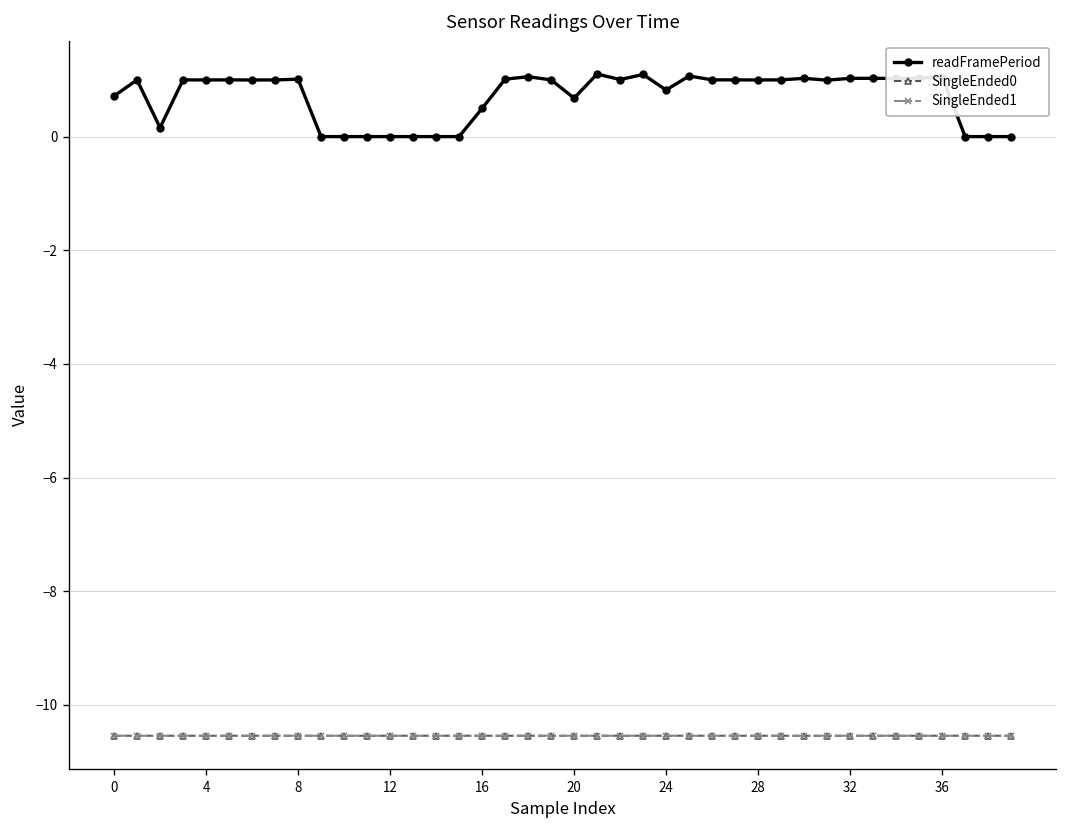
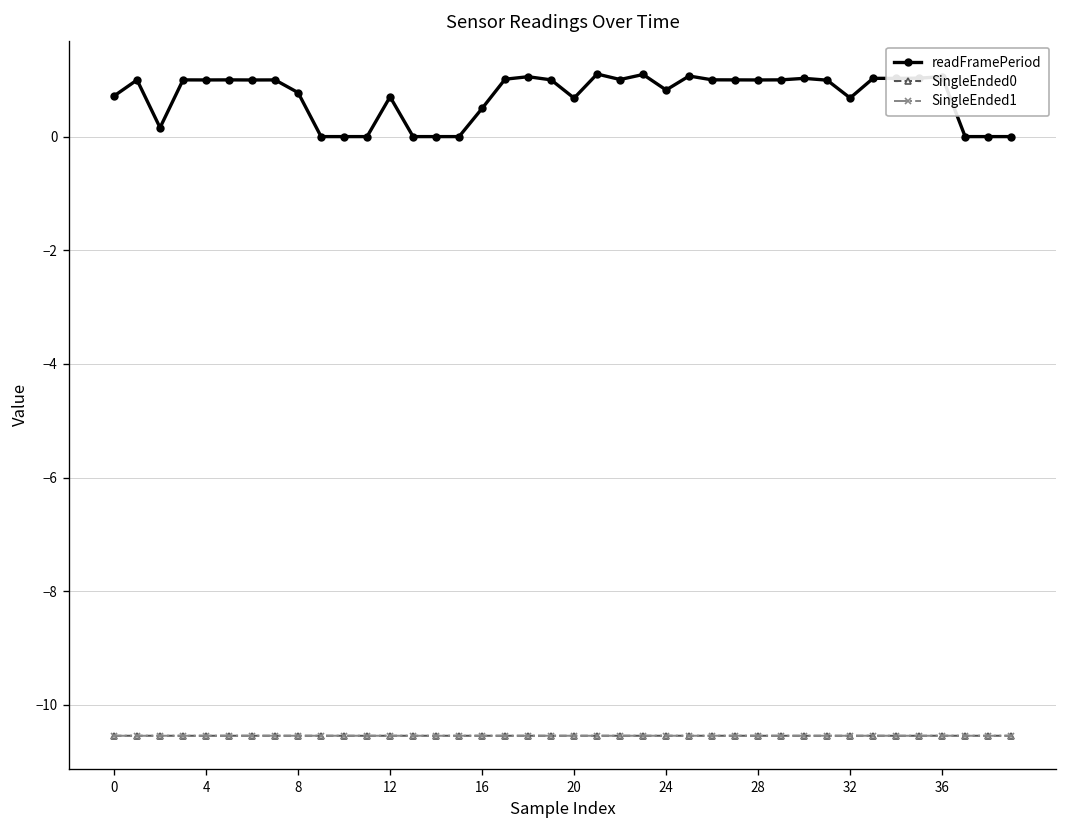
  {
    "readFramePeriod": {
      "0": 0.7,
      "4": 1.0,
-     "8": 1.0,
-     "12": 0.0,
+     "8": 0.8,
+     "12": 0.7,
      "16": 0.5,
      "20": 0.7,
      "24": 0.8,
      "28": 1.0,
-     "32": 1.0
+     "32": 0.7
    },
    "SingleEnded1": {
      "0": -10.5,
      "4": -10.5,
      "8": -10.5,
      "12": -10.5,
      "16": -10.5,
      "20": -10.5,
      "24": -10.5,
      "28": -10.5,
      "32": -10.5,
      "36": -10.5
    }
  }
